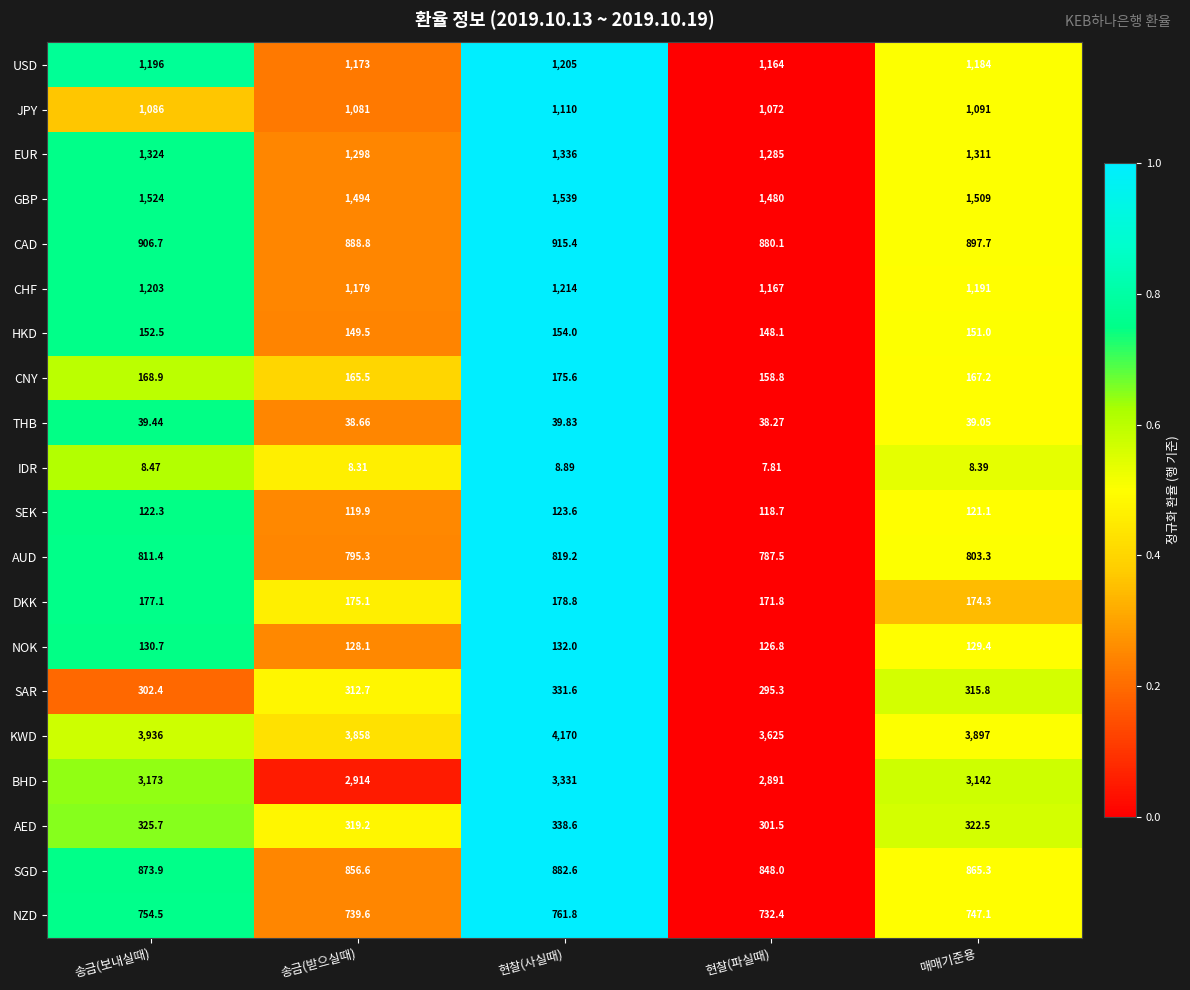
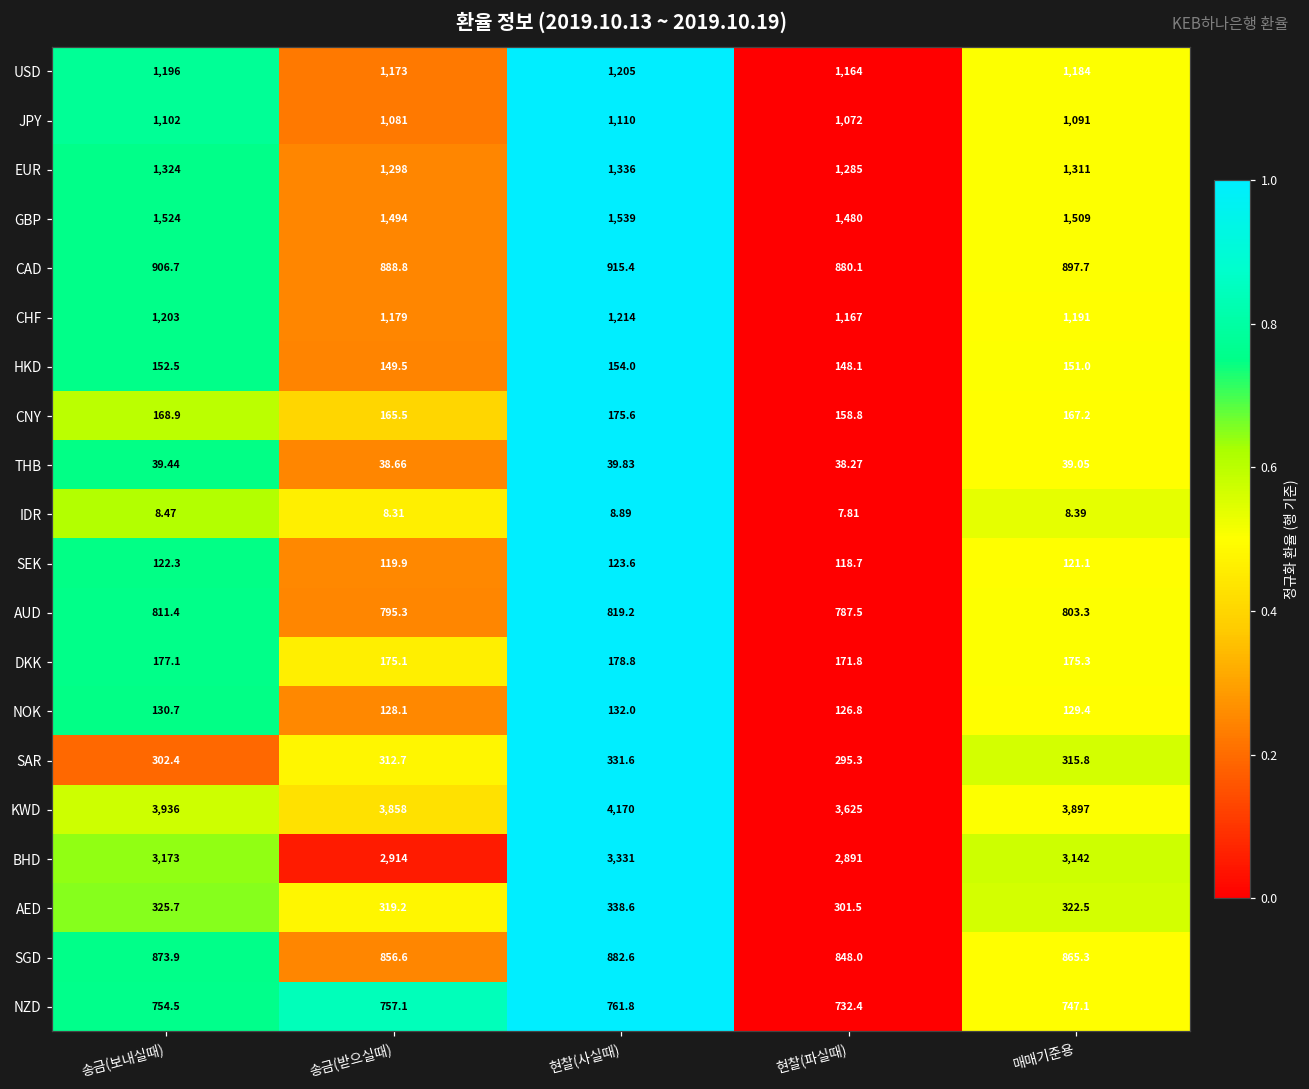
  {
    "USD": {
      "송금(보내실때)": "1,196",
      "송금(받으실때)": "1,173",
      "현찰(사실때)": "1,205",
      "현찰(파실때)": "1,164",
      "매매기준용": "1,184"
    },
    "JPY": {
-     "송금(보내실때)": "1,086",
+     "송금(보내실때)": "1,102",
      "송금(받으실때)": "1,081",
      "현찰(사실때)": "1,110",
      "현찰(파실때)": "1,072",
      "매매기준용": "1,091"
    },
    "EUR": {
      "송금(보내실때)": "1,324",
      "송금(받으실때)": "1,298",
      "현찰(사실때)": "1,336",
      "현찰(파실때)": "1,285",
      "매매기준용": "1,311"
    },
    "GBP": {
      "송금(보내실때)": "1,524",
      "송금(받으실때)": "1,494",
      "현찰(사실때)": "1,539",
      "현찰(파실때)": "1,480",
      "매매기준용": "1,509"
    },
    "CAD": {
      "송금(보내실때)": "906.7",
      "송금(받으실때)": "888.8",
      "현찰(사실때)": "915.4",
      "현찰(파실때)": "880.1",
      "매매기준용": "897.7"
    },
    "CHF": {
      "송금(보내실때)": "1,203",
      "송금(받으실때)": "1,179",
      "현찰(사실때)": "1,214",
      "현찰(파실때)": "1,167",
      "매매기준용": "1,191"
    },
    "HKD": {
      "송금(보내실때)": "152.5",
      "송금(받으실때)": "149.5",
      "현찰(사실때)": "154.0",
      "현찰(파실때)": "148.1",
      "매매기준용": "151.0"
    },
    "CNY": {
      "송금(보내실때)": "168.9",
      "송금(받으실때)": "165.5",
      "현찰(사실때)": "175.6",
      "현찰(파실때)": "158.8",
      "매매기준용": "167.2"
    },
    "THB": {
      "송금(보내실때)": "39.44",
      "송금(받으실때)": "38.66",
      "현찰(사실때)": "39.83",
      "현찰(파실때)": "38.27",
      "매매기준용": "39.05"
    },
    "IDR": {
      "송금(보내실때)": "8.47",
      "송금(받으실때)": "8.31",
      "현찰(사실때)": "8.89",
      "현찰(파실때)": "7.81",
      "매매기준용": "8.39"
    },
    "SEK": {
      "송금(보내실때)": "122.3",
      "송금(받으실때)": "119.9",
      "현찰(사실때)": "123.6",
      "현찰(파실때)": "118.7",
      "매매기준용": "121.1"
    },
    "AUD": {
      "송금(보내실때)": "811.4",
      "송금(받으실때)": "795.3",
      "현찰(사실때)": "819.2",
      "현찰(파실때)": "787.5",
      "매매기준용": "803.3"
    },
    "DKK": {
      "송금(보내실때)": "177.1",
      "송금(받으실때)": "175.1",
      "현찰(사실때)": "178.8",
      "현찰(파실때)": "171.8",
-     "매매기준용": "174.3"
+     "매매기준용": "175.3"
    },
    "NOK": {
      "송금(보내실때)": "130.7",
      "송금(받으실때)": "128.1",
      "현찰(사실때)": "132.0",
      "현찰(파실때)": "126.8",
      "매매기준용": "129.4"
    },
    "SAR": {
      "송금(보내실때)": "302.4",
      "송금(받으실때)": "312.7",
      "현찰(사실때)": "331.6",
      "현찰(파실때)": "295.3",
      "매매기준용": "315.8"
    },
    "KWD": {
      "송금(보내실때)": "3,936",
      "송금(받으실때)": "3,858",
      "현찰(사실때)": "4,170",
      "현찰(파실때)": "3,625",
      "매매기준용": "3,897"
    },
    "BHD": {
      "송금(보내실때)": "3,173",
      "송금(받으실때)": "2,914",
      "현찰(사실때)": "3,331",
      "현찰(파실때)": "2,891",
      "매매기준용": "3,142"
    },
    "AED": {
      "송금(보내실때)": "325.7",
      "송금(받으실때)": "319.2",
      "현찰(사실때)": "338.6",
      "현찰(파실때)": "301.5",
      "매매기준용": "322.5"
    },
    "SGD": {
      "송금(보내실때)": "873.9",
      "송금(받으실때)": "856.6",
      "현찰(사실때)": "882.6",
      "현찰(파실때)": "848.0",
      "매매기준용": "865.3"
    },
    "NZD": {
      "송금(보내실때)": "754.5",
-     "송금(받으실때)": "739.6",
+     "송금(받으실때)": "757.1",
      "현찰(사실때)": "761.8",
      "현찰(파실때)": "732.4",
      "매매기준용": "747.1"
    }
  }
